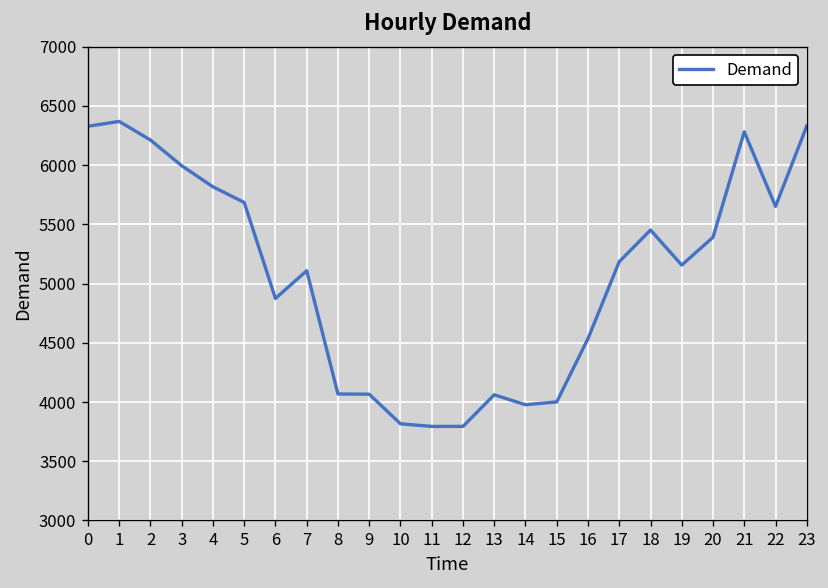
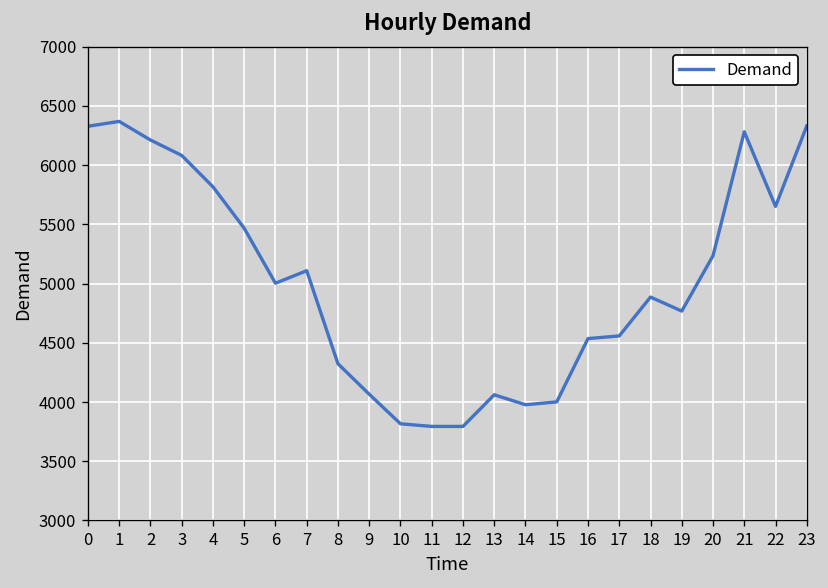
  {
    "0": 6300,
    "1": 6400,
    "2": 6200,
-   "3": 6000,
+   "3": 6100,
    "4": 5800,
-   "5": 5700,
-   "6": 4900,
+   "5": 5500,
+   "6": 5000,
    "7": 5100,
-   "8": 4100,
+   "8": 4300,
    "9": 4100,
    "10": 3800,
    "11": 3800,
    "12": 3800,
    "13": 4100,
    "14": 4000,
    "15": 4000,
    "16": 4500,
-   "17": 5200,
-   "18": 5500,
-   "19": 5200,
-   "20": 5400,
+   "17": 4600,
+   "18": 4900,
+   "19": 4800,
+   "20": 5200,
    "21": 6300,
    "22": 5700,
    "23": 6300
  }
